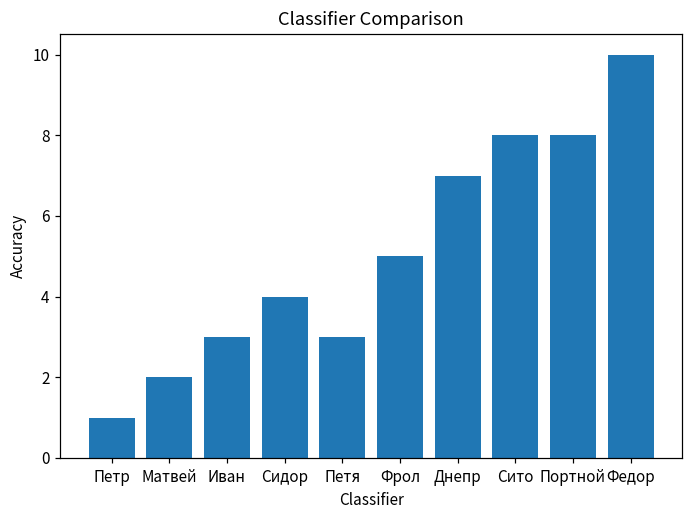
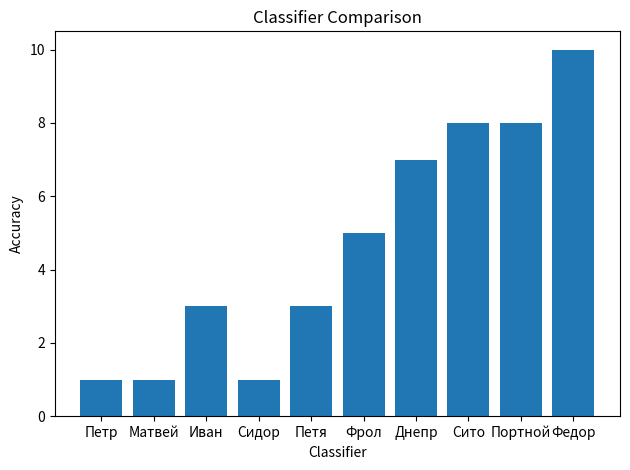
  {
    "Петр": 1,
-   "Матвей": 2,
+   "Матвей": 1,
    "Иван": 3,
-   "Сидор": 4,
+   "Сидор": 1,
    "Петя": 3,
    "Фрол": 5,
    "Днепр": 7,
    "Сито": 8,
    "Портной": 8,
    "Федор": 10
  }
